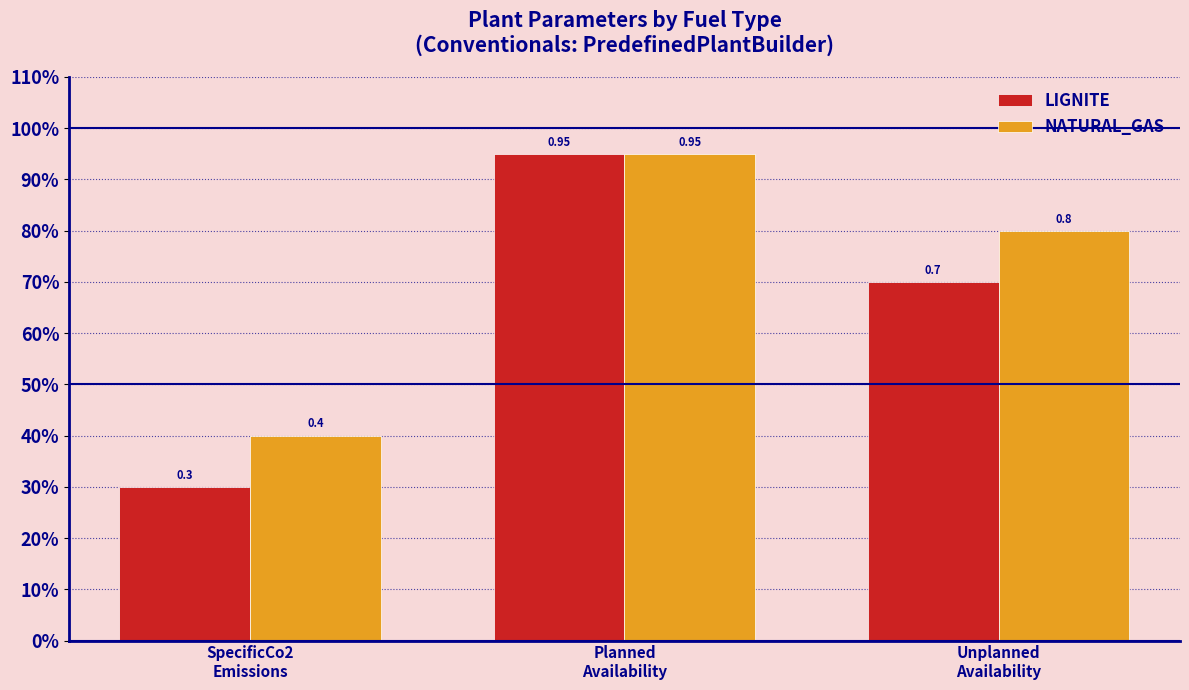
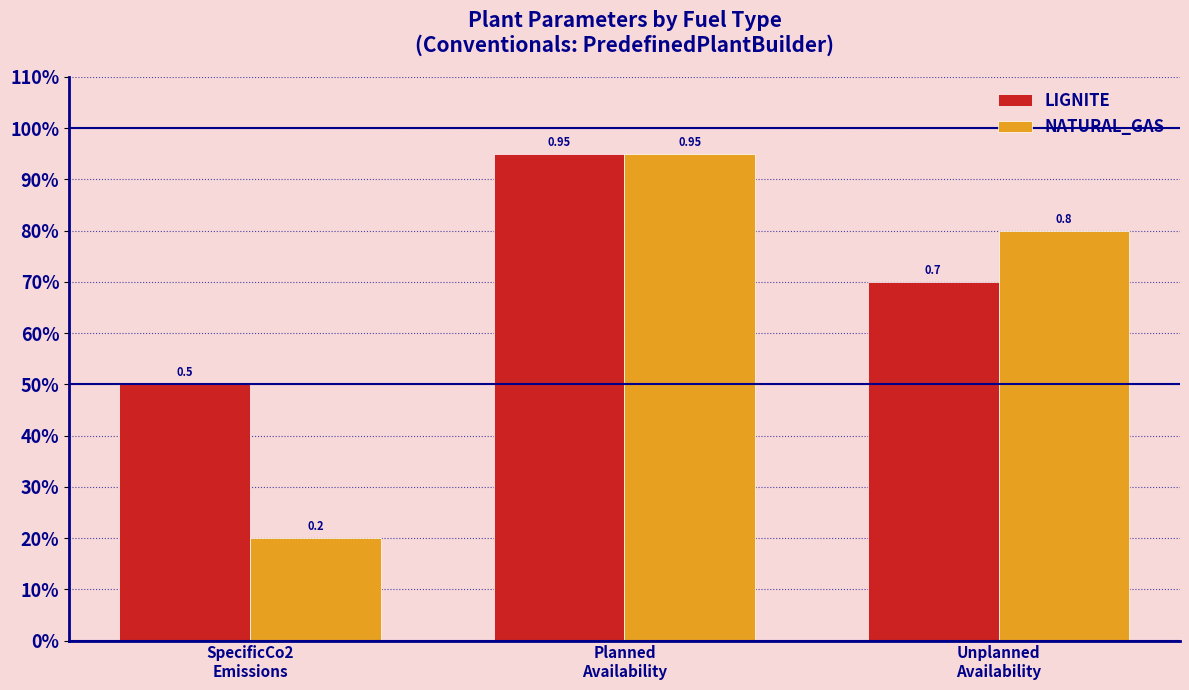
  {
    "LIGNITE": {
-     "SpecificCo2 Emissions": 0.3,
+     "SpecificCo2 Emissions": 0.5,
      "Planned Availability": 0.95,
      "Unplanned Availability": 0.7
    },
    "NATURAL_GAS": {
-     "SpecificCo2 Emissions": 0.4,
+     "SpecificCo2 Emissions": 0.2,
      "Planned Availability": 0.95,
      "Unplanned Availability": 0.8
    }
  }
